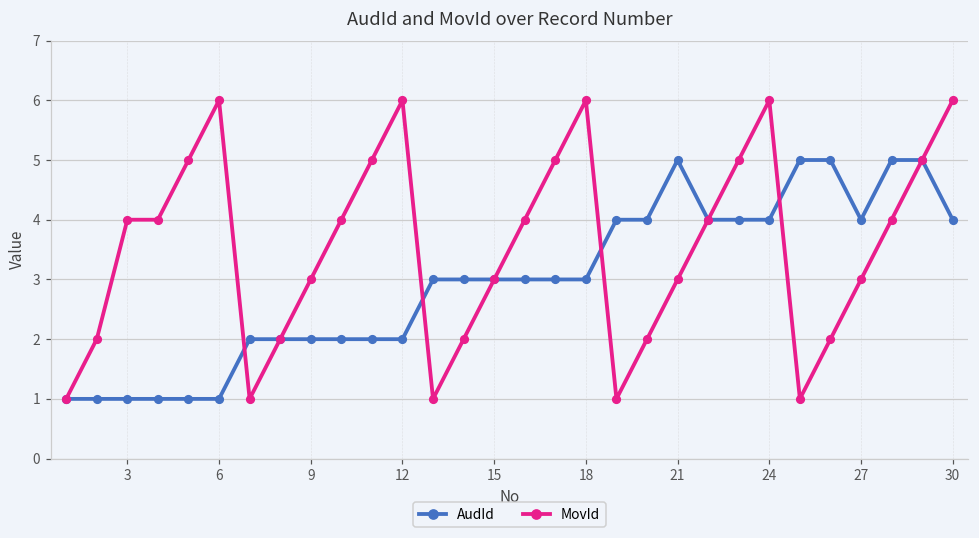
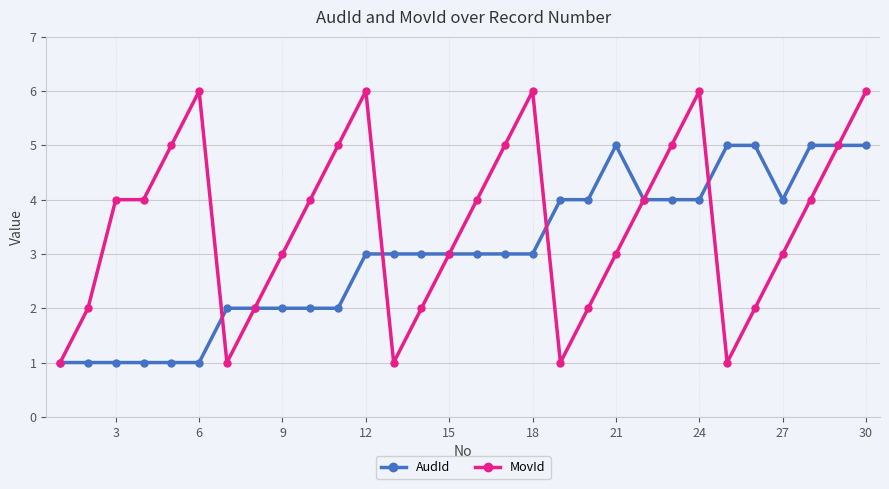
  {
    "AudId": {
      "3": 1,
      "6": 1,
      "9": 2,
-     "12": 2,
+     "12": 3,
      "18": 3,
      "21": 5,
      "24": 4,
      "27": 4,
-     "30": 4
+     "30": 5
    },
    "MovId": {
      "3": 4,
      "6": 6,
      "9": 3,
      "12": 6,
      "18": 6,
      "21": 3,
      "24": 6,
      "27": 3,
      "30": 6
    }
  }
